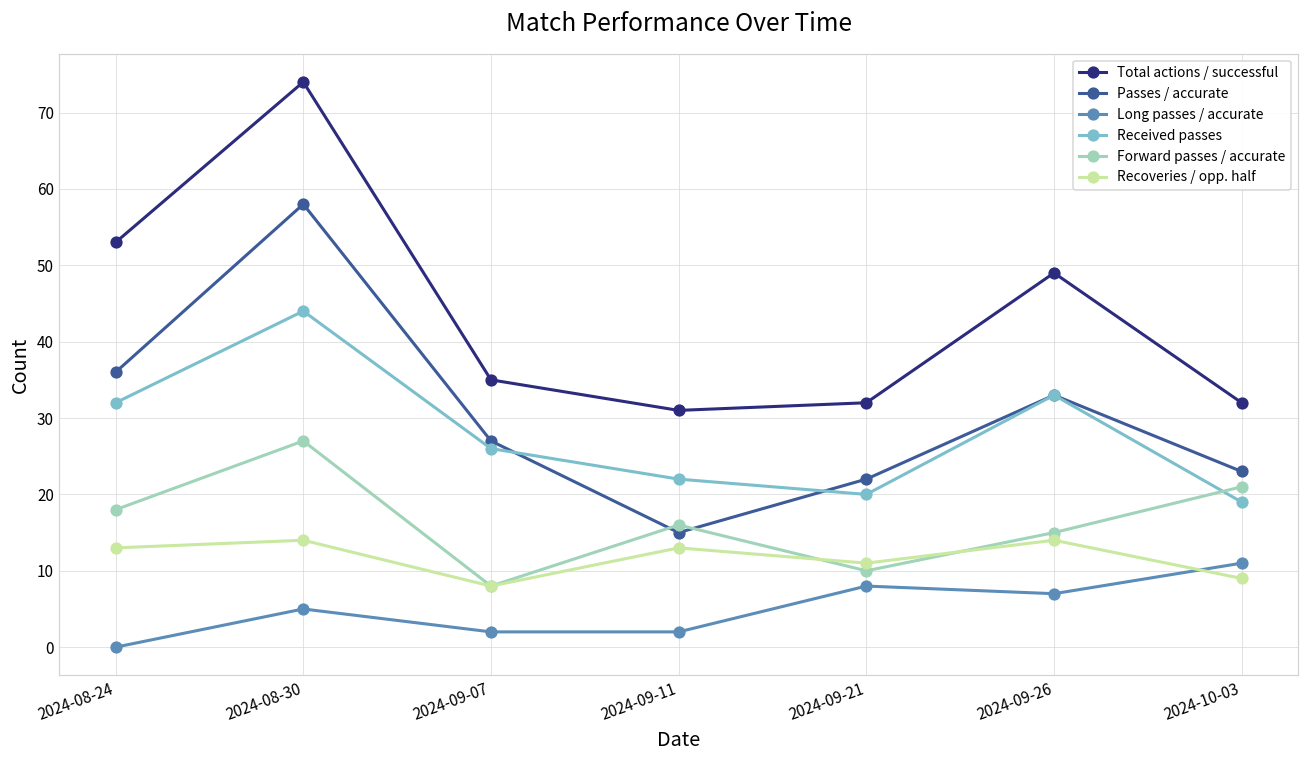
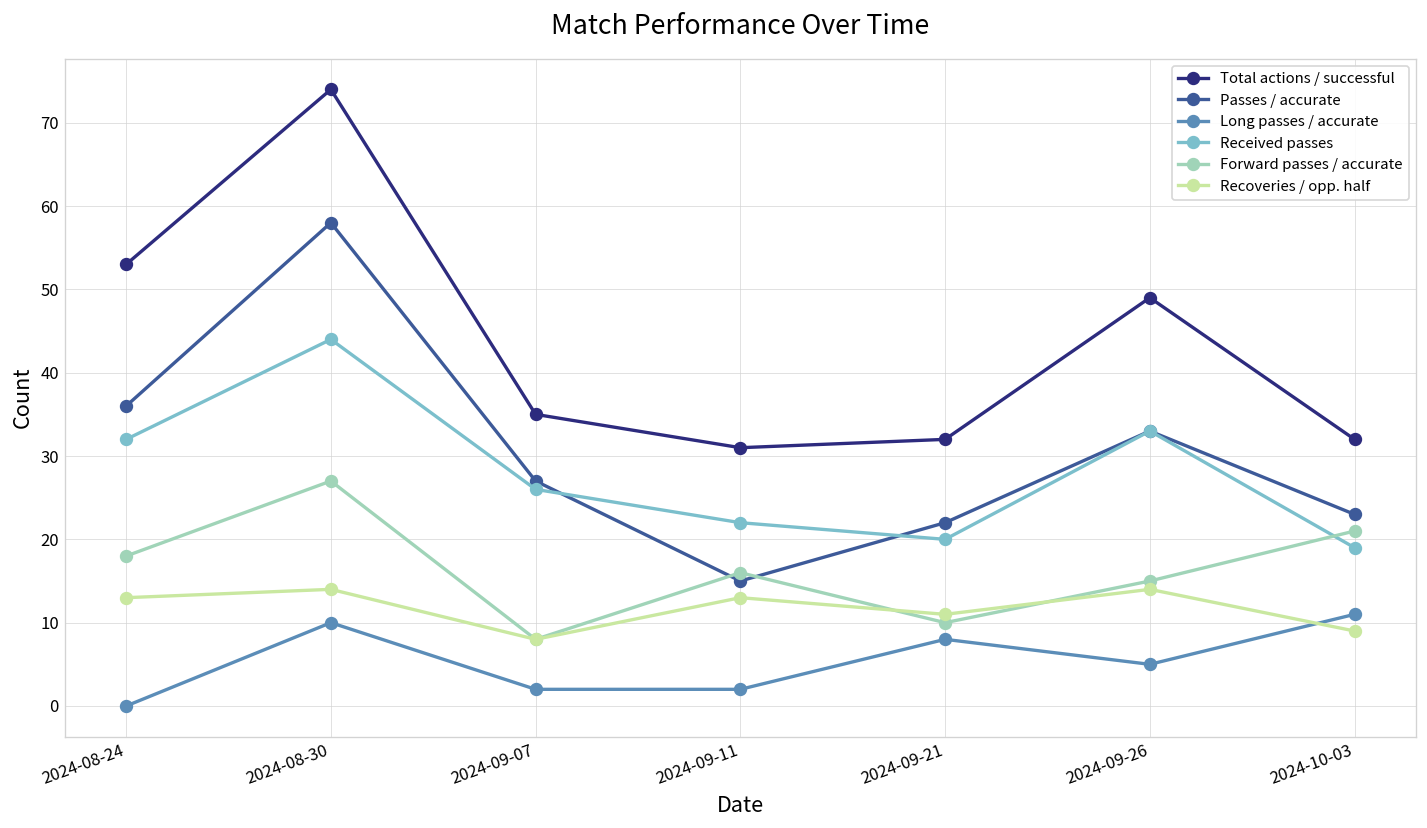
  {
    "Long passes / accurate": {
      "2024-08-24": 0,
-     "2024-08-30": 5,
+     "2024-08-30": 10,
      "2024-09-07": 2,
      "2024-09-11": 2,
      "2024-09-21": 8,
-     "2024-09-26": 7,
+     "2024-09-26": 5,
      "2024-10-03": 11
    }
  }
